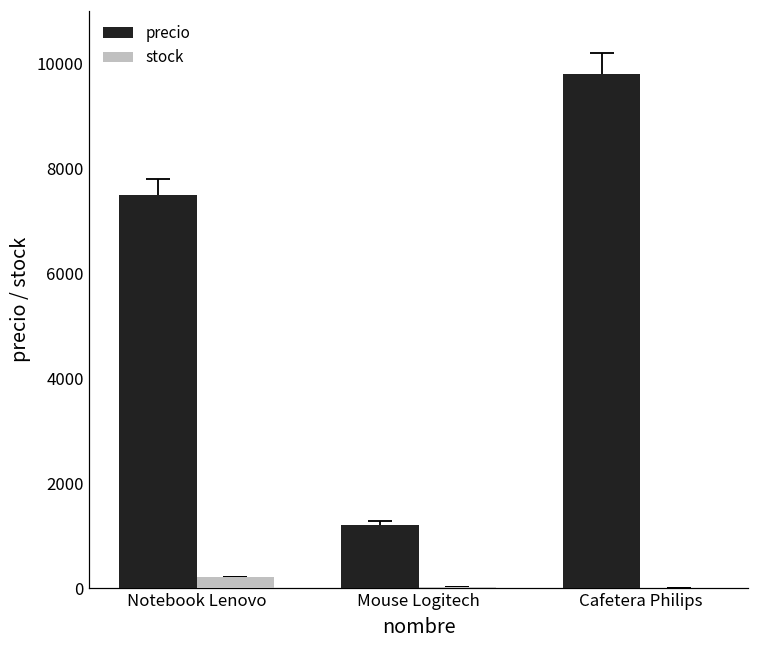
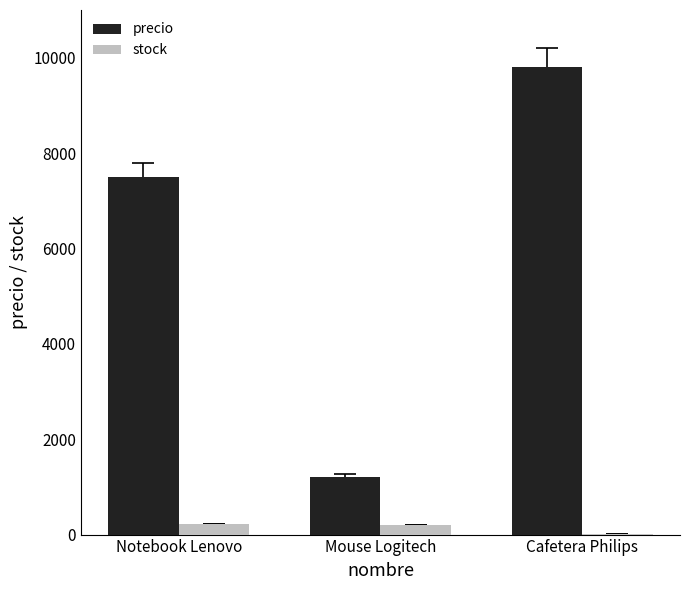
  {
    "stock": {
      "Notebook Lenovo": 200,
-     "Mouse Logitech": 0
+     "Mouse Logitech": 200
    }
  }
